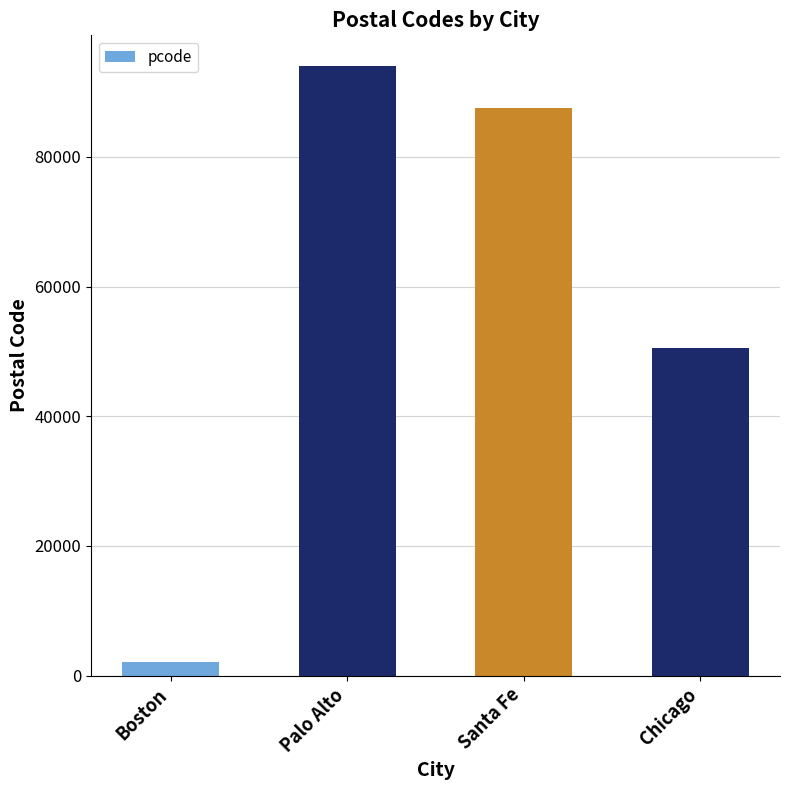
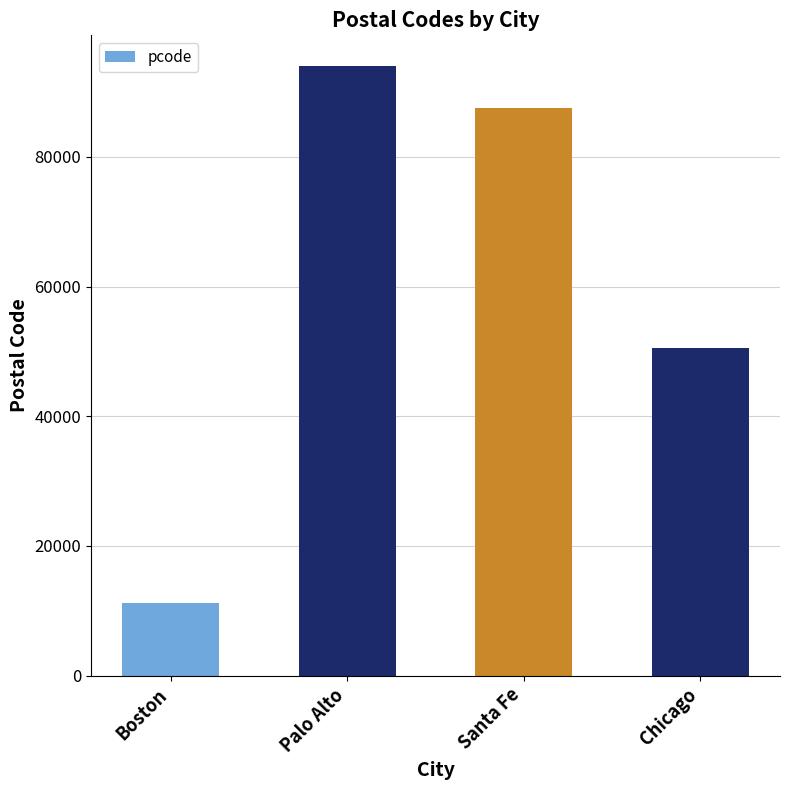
  {
-   "Boston": 2000,
+   "Boston": 11000,
    "Palo Alto": 94000,
    "Santa Fe": 88000,
    "Chicago": 51000
  }
